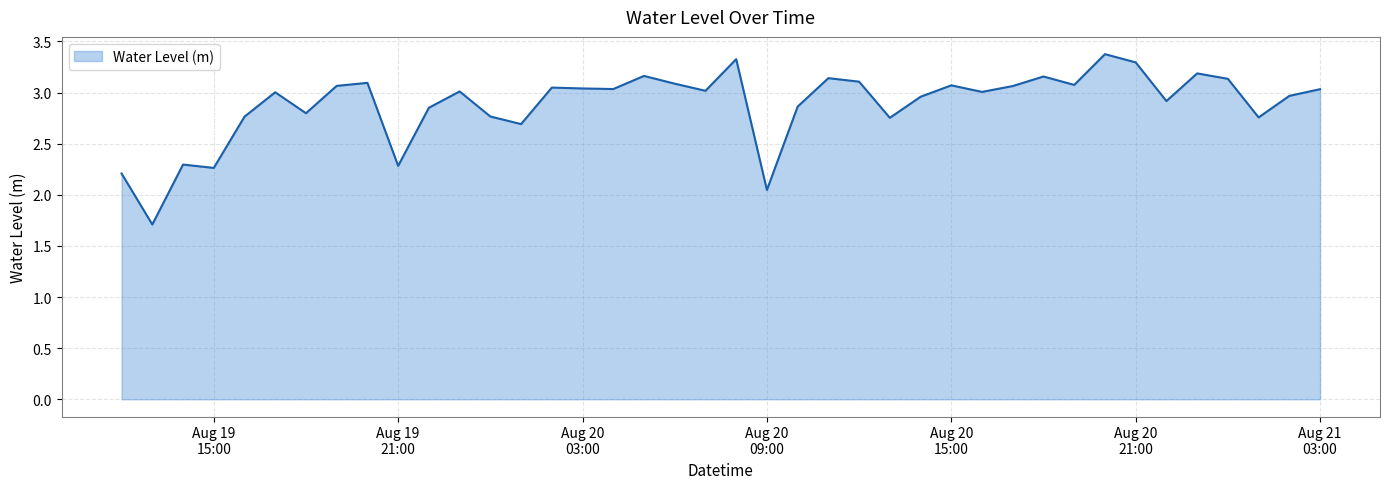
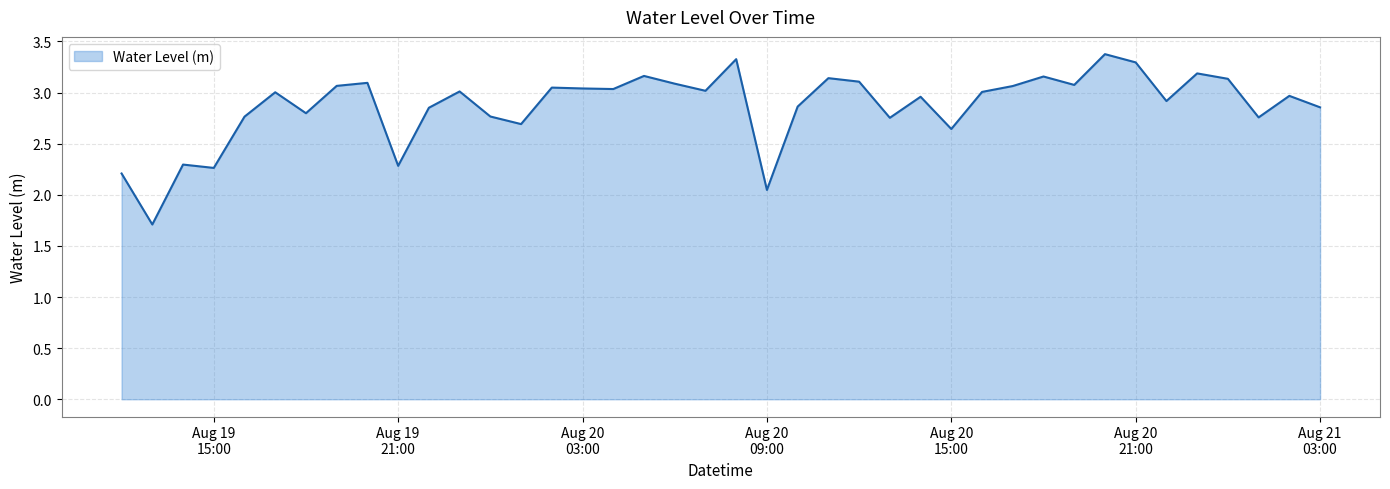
  {
    "Aug 19 15:00": 2.26,
    "Aug 19 21:00": 2.28,
    "Aug 20 03:00": 3.04,
    "Aug 20 09:00": 2.05,
-   "Aug 20 15:00": 3.07,
+   "Aug 20 15:00": 2.64,
    "Aug 20 21:00": 3.30,
-   "Aug 21 03:00": 3.03
+   "Aug 21 03:00": 2.86
  }
